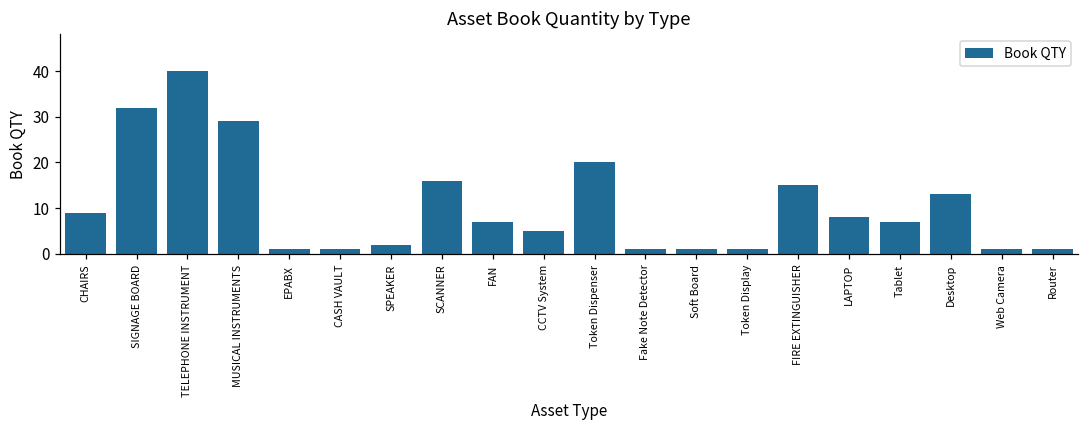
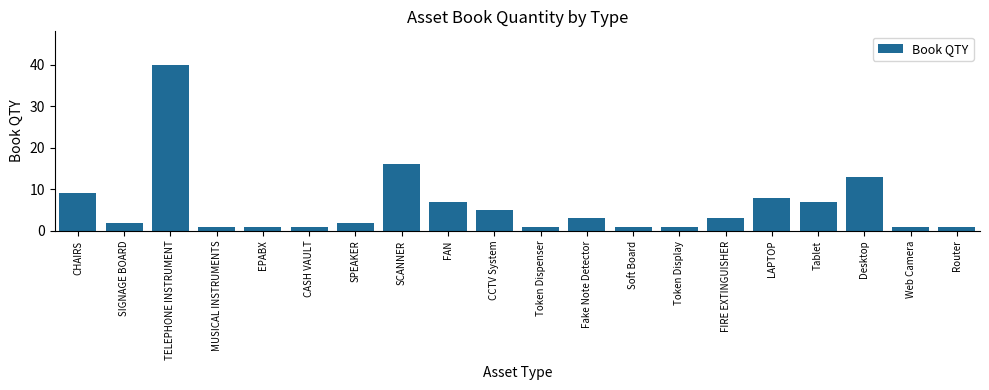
  {
    "CHAIRS": 9,
-   "SIGNAGE BOARD": 32,
+   "SIGNAGE BOARD": 2,
    "TELEPHONE INSTRUMENT": 40,
-   "MUSICAL INSTRUMENTS": 29,
+   "MUSICAL INSTRUMENTS": 1,
    "EPABX": 1,
    "CASH VAULT": 1,
    "SPEAKER": 2,
    "SCANNER": 16,
    "FAN": 7,
    "CCTV System": 5,
-   "Token Dispenser": 20,
-   "Fake Note Detector": 1,
+   "Token Dispenser": 1,
+   "Fake Note Detector": 3,
    "Soft Board": 1,
    "Token Display": 1,
-   "FIRE EXTINGUISHER": 15,
+   "FIRE EXTINGUISHER": 3,
    "LAPTOP": 8,
    "Tablet": 7,
    "Desktop": 13,
    "Web Camera": 1,
    "Router": 1
  }
